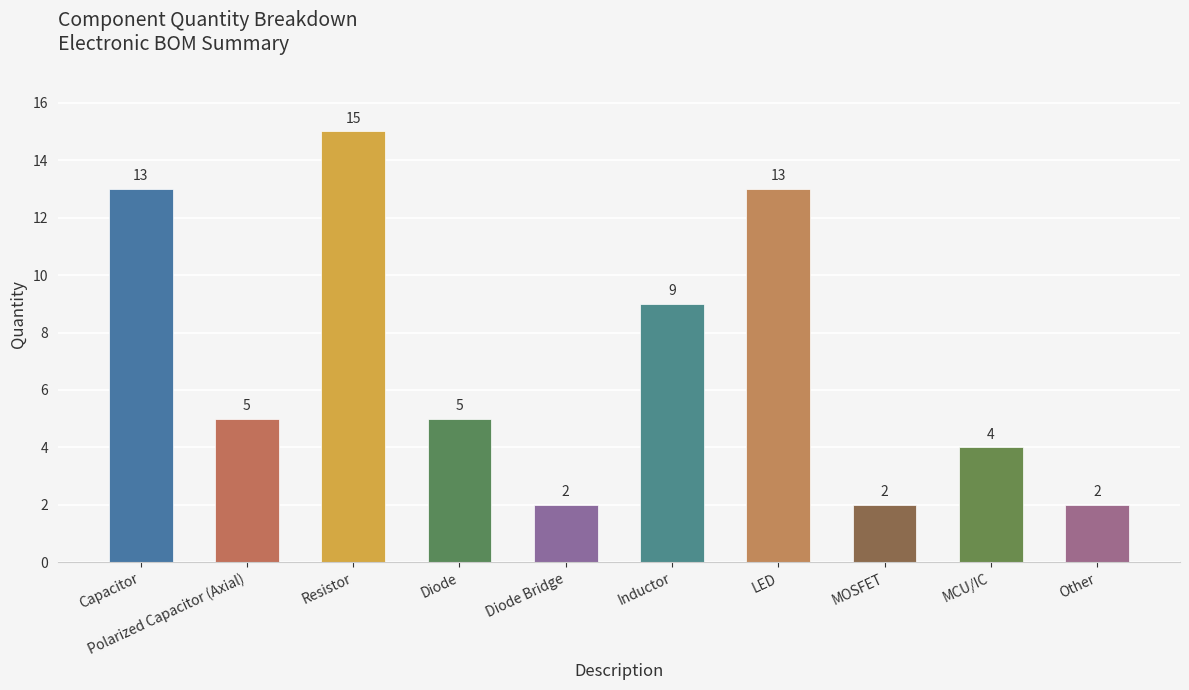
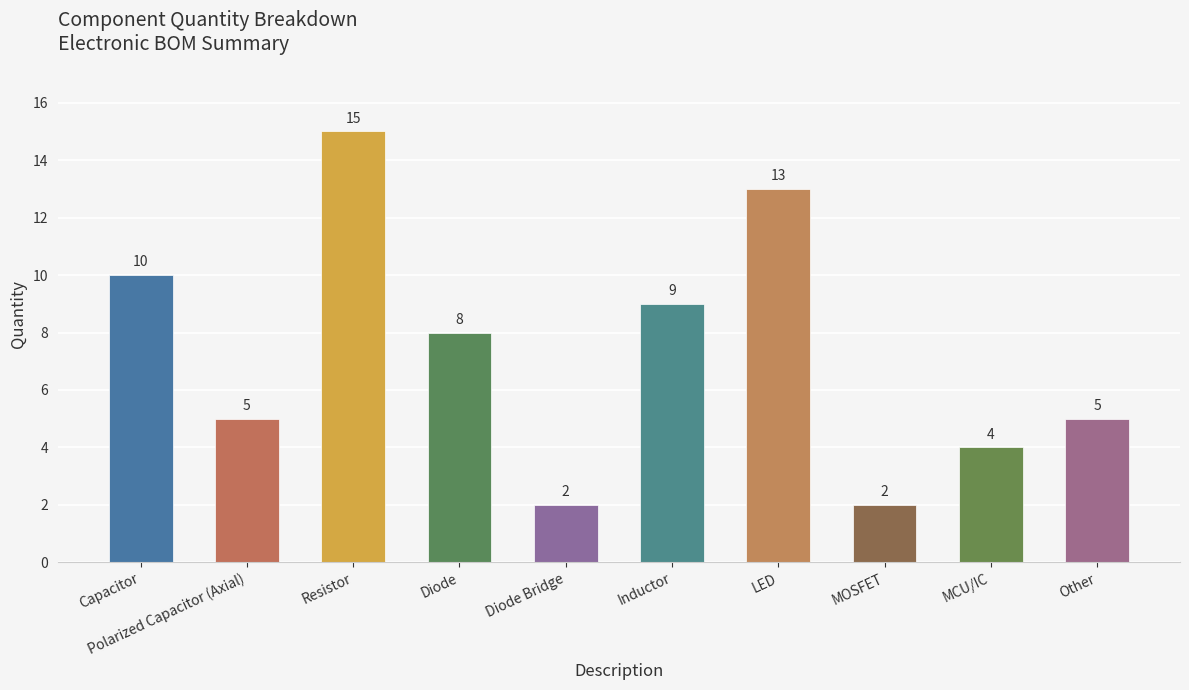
  {
-   "Capacitor": 13,
+   "Capacitor": 10,
    "Polarized Capacitor (Axial)": 5,
    "Resistor": 15,
-   "Diode": 5,
+   "Diode": 8,
    "Diode Bridge": 2,
    "Inductor": 9,
    "LED": 13,
    "MOSFET": 2,
    "MCU/IC": 4,
-   "Other": 2
+   "Other": 5
  }
